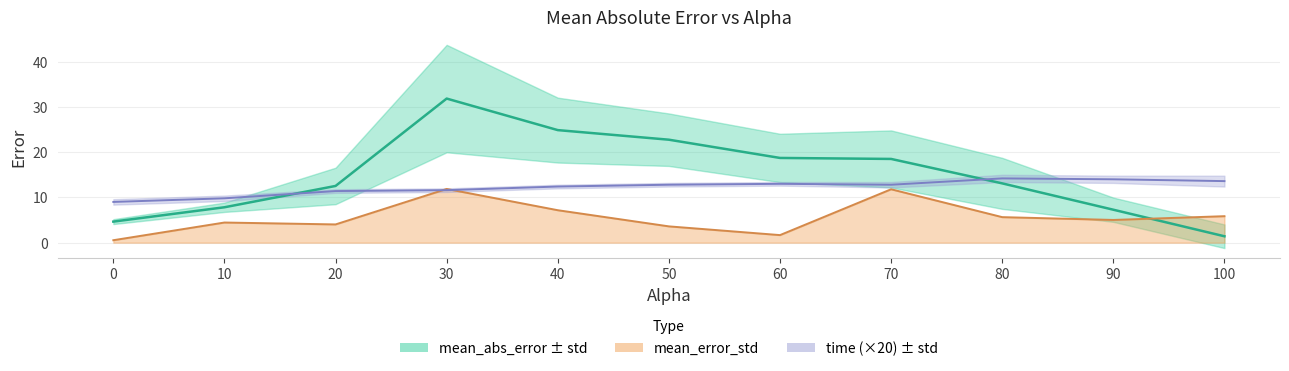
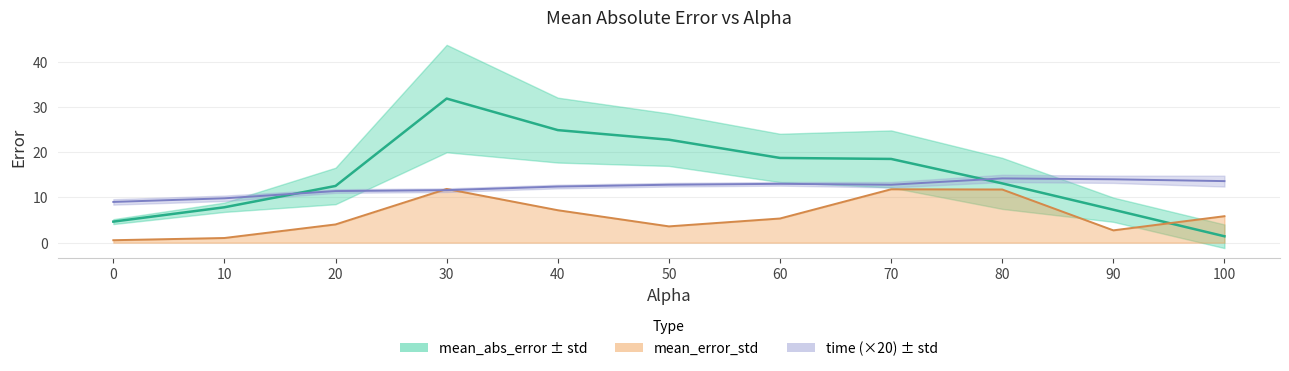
  {
    "mean_error_std": {
      "0": 1,
-     "10": 4,
+     "10": 1,
      "20": 4,
      "40": 7,
      "50": 4,
-     "60": 2,
+     "60": 5,
      "70": 12,
-     "80": 6,
-     "90": 5,
+     "80": 12,
+     "90": 3,
      "100": 6
    }
  }
